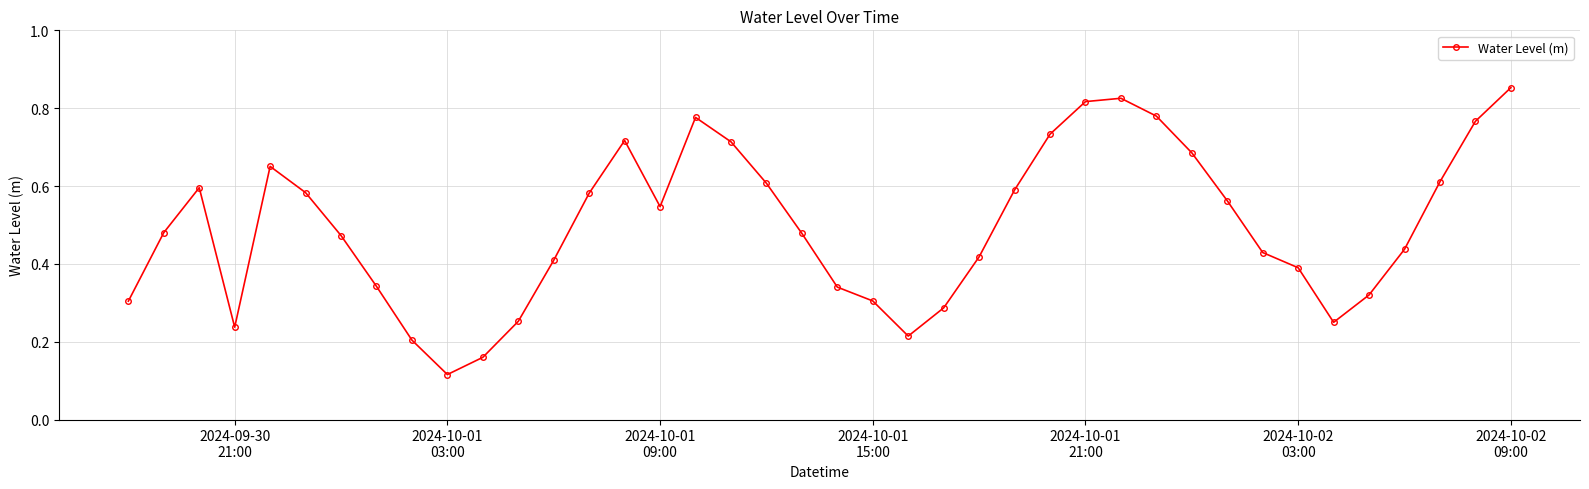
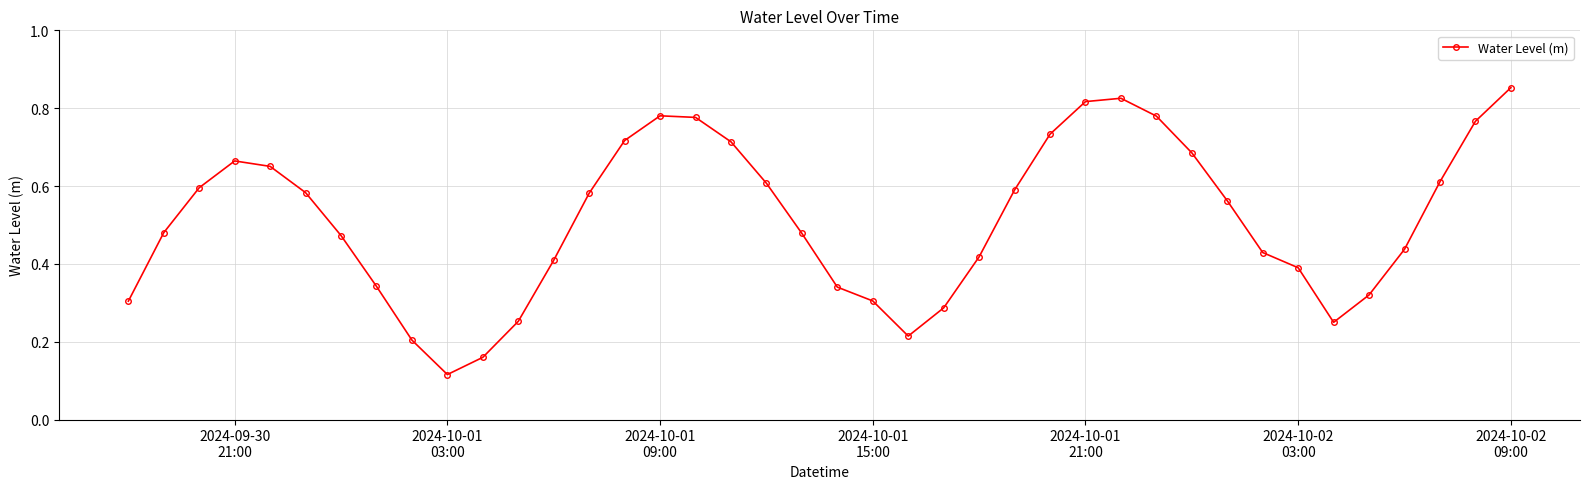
  {
-   "2024-09-30 21:00": 0.24,
+   "2024-09-30 21:00": 0.66,
    "2024-10-01 03:00": 0.12,
-   "2024-10-01 09:00": 0.55,
+   "2024-10-01 09:00": 0.78,
    "2024-10-01 15:00": 0.30,
    "2024-10-01 21:00": 0.82,
    "2024-10-02 03:00": 0.39,
    "2024-10-02 09:00": 0.85
  }
